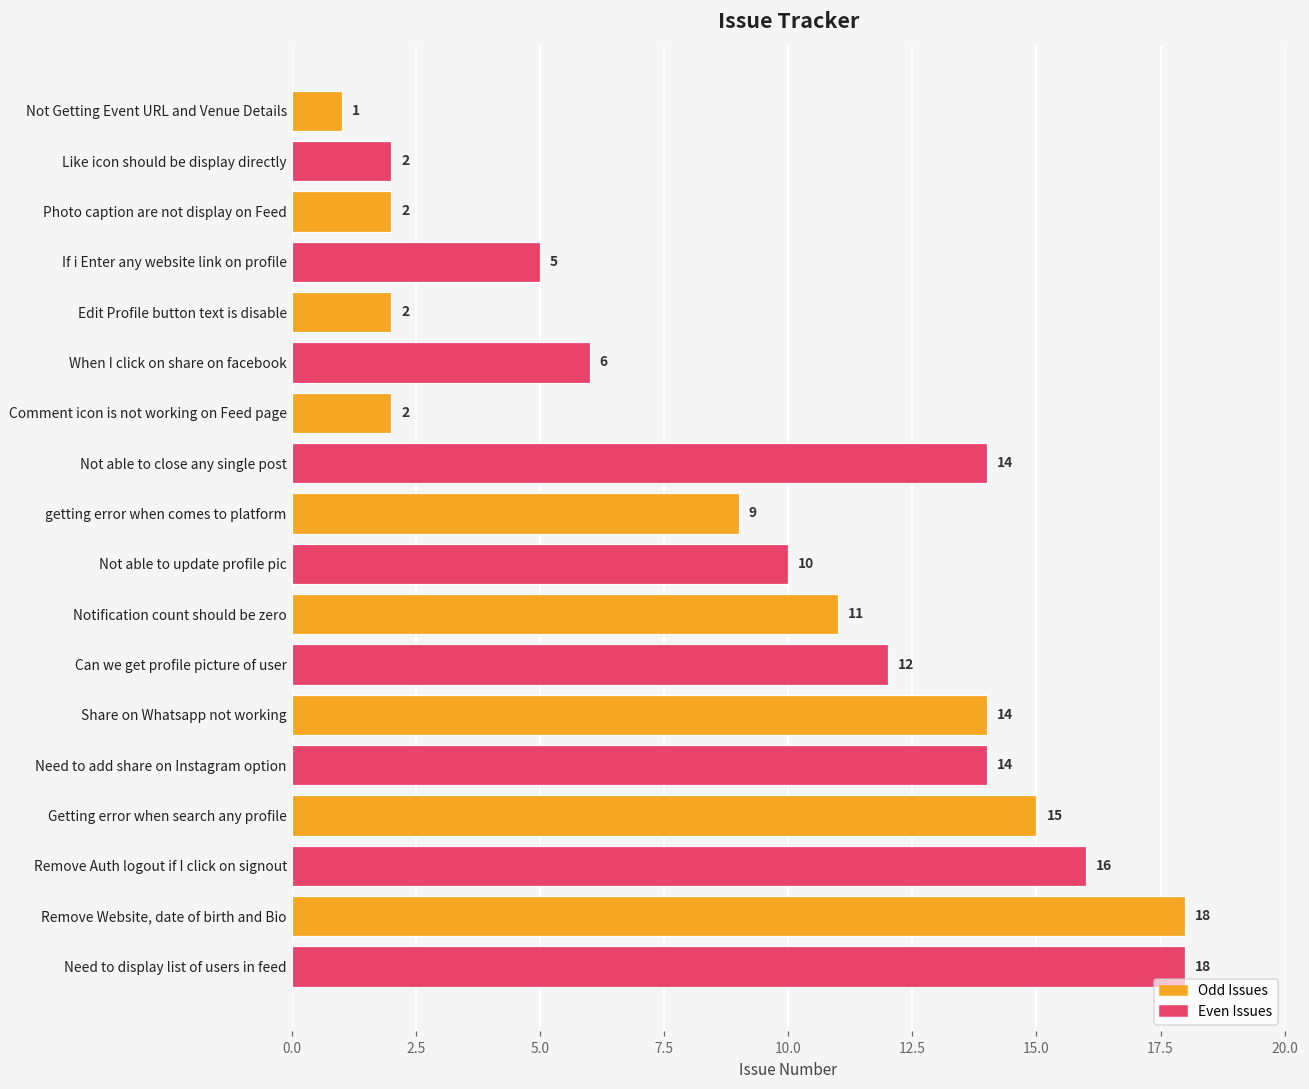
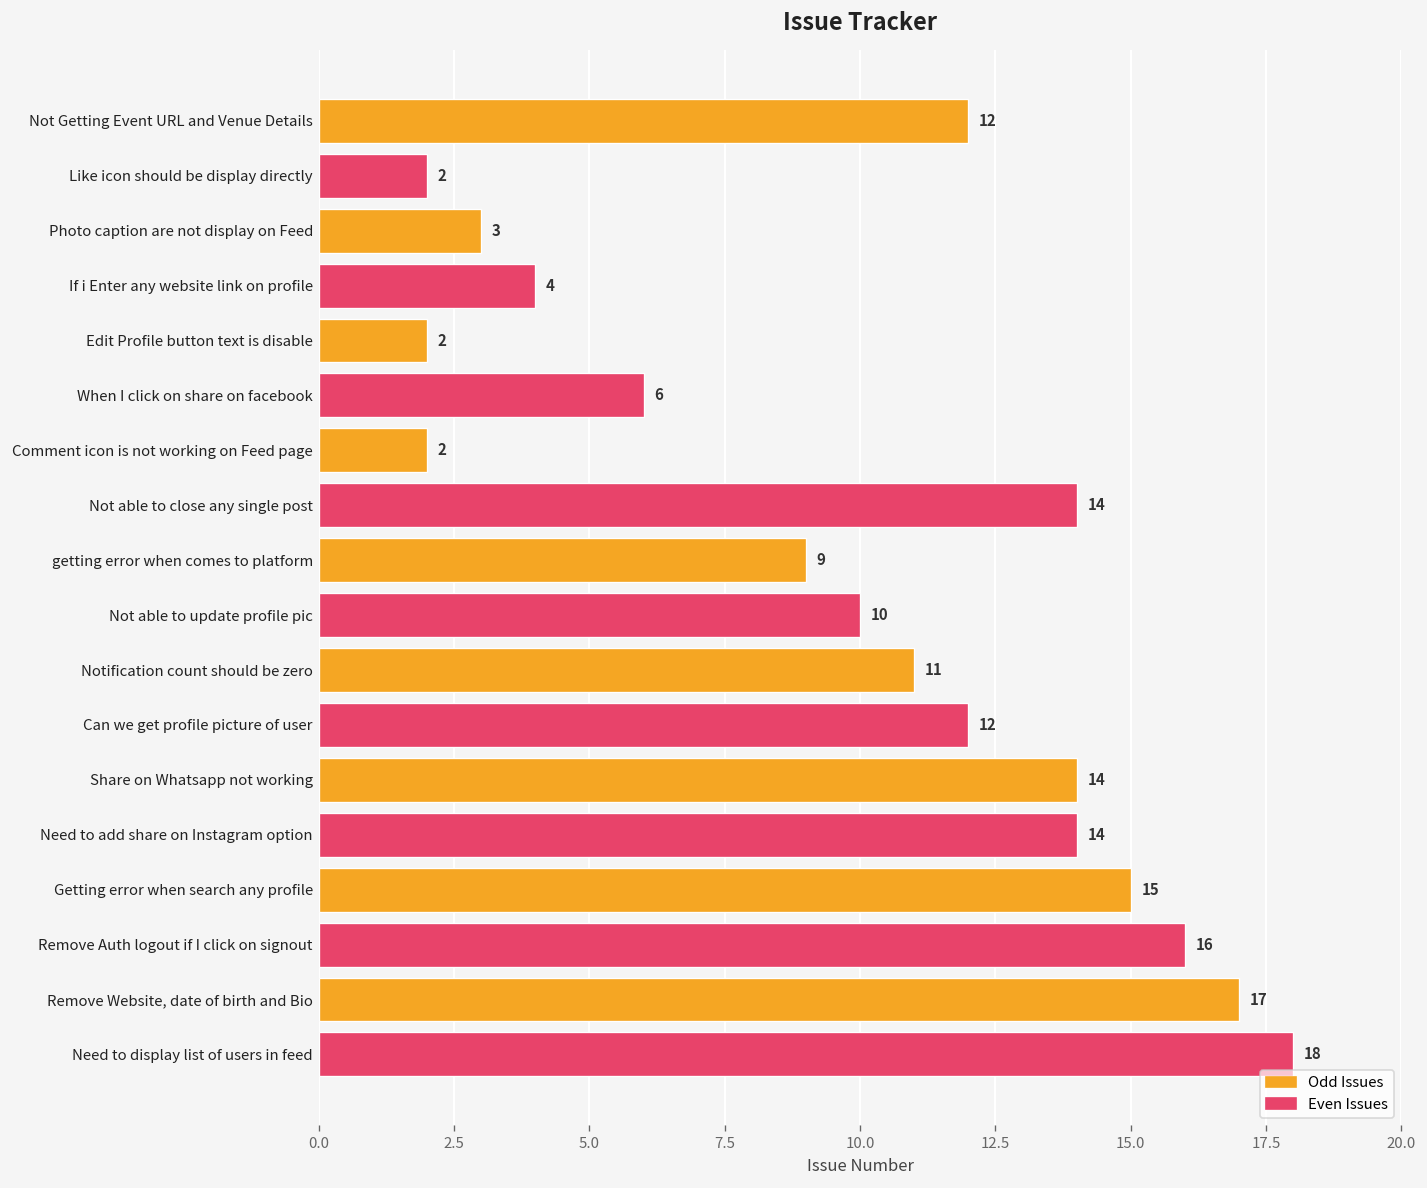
  {
-   "Not Getting Event URL and Venue Details": 1,
+   "Not Getting Event URL and Venue Details": 12,
    "Like icon should be display directly": 2,
-   "Photo caption are not display on Feed": 2,
-   "If i Enter any website link on profile": 5,
+   "Photo caption are not display on Feed": 3,
+   "If i Enter any website link on profile": 4,
    "Edit Profile button text is disable": 2,
    "When I click on share on facebook": 6,
    "Comment icon is not working on Feed page": 2,
    "Not able to close any single post": 14,
    "getting error when comes to platform": 9,
    "Not able to update profile pic": 10,
    "Notification count should be zero": 11,
    "Can we get profile picture of user": 12,
    "Share on Whatsapp not working": 14,
    "Need to add share on Instagram option": 14,
    "Getting error when search any profile": 15,
    "Remove Auth logout if I click on signout": 16,
-   "Remove Website, date of birth and Bio": 18,
+   "Remove Website, date of birth and Bio": 17,
    "Need to display list of users in feed": 18
  }
